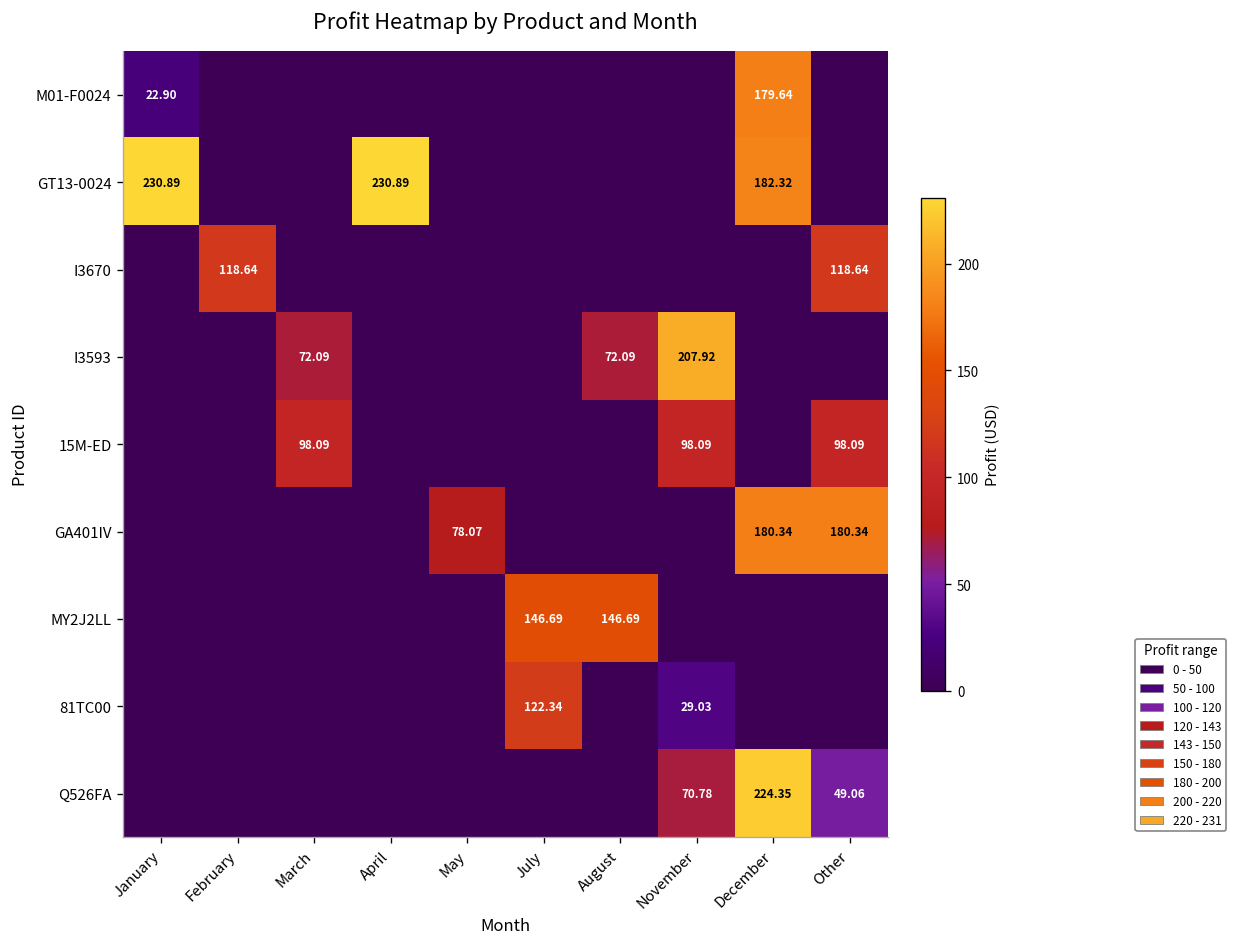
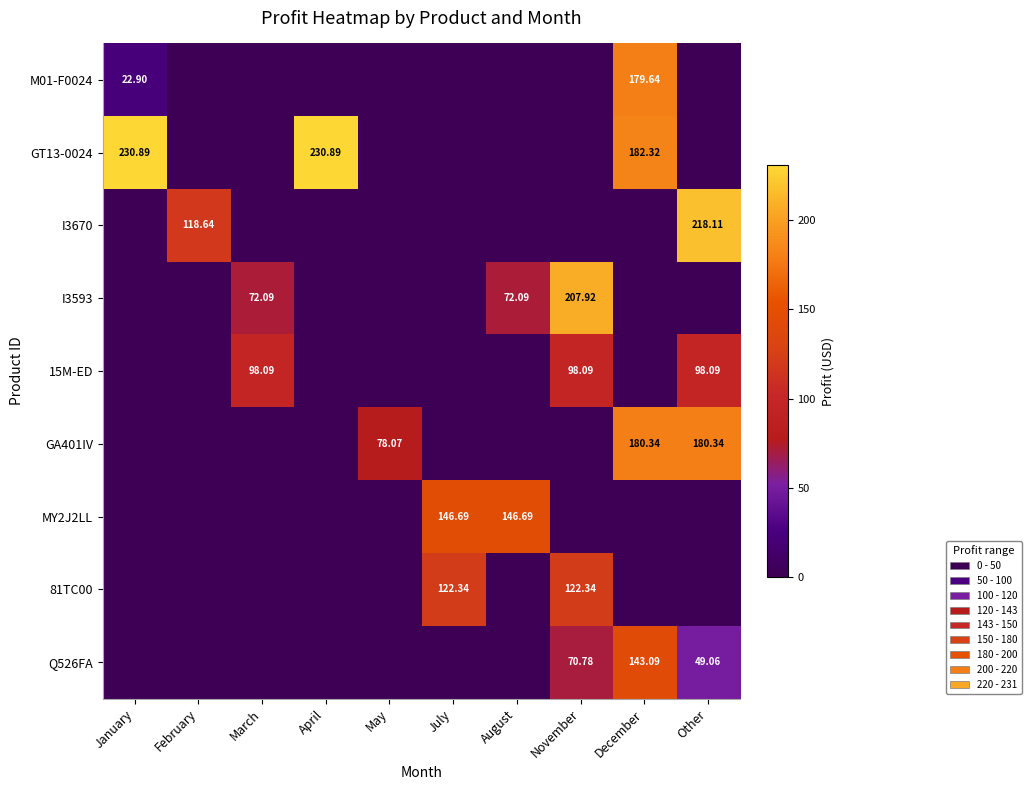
  {
    "M01-F0024": {
      "January": 22.90,
      "December": 179.64
    },
    "GT13-0024": {
      "January": 230.89,
      "April": 230.89,
      "December": 182.32
    },
    "I3670": {
      "February": 118.64,
-     "Other": 118.64
+     "Other": 218.11
    },
    "I3593": {
      "March": 72.09,
      "August": 72.09,
      "November": 207.92
    },
    "15M-ED": {
      "March": 98.09,
      "November": 98.09,
      "Other": 98.09
    },
    "GA401IV": {
      "May": 78.07,
      "December": 180.34,
      "Other": 180.34
    },
    "MY2J2LL": {
      "July": 146.69,
      "August": 146.69
    },
    "81TC00": {
      "July": 122.34,
-     "November": 29.03
+     "November": 122.34
    },
    "Q526FA": {
      "November": 70.78,
-     "December": 224.35,
+     "December": 143.09,
      "Other": 49.06
    }
  }
